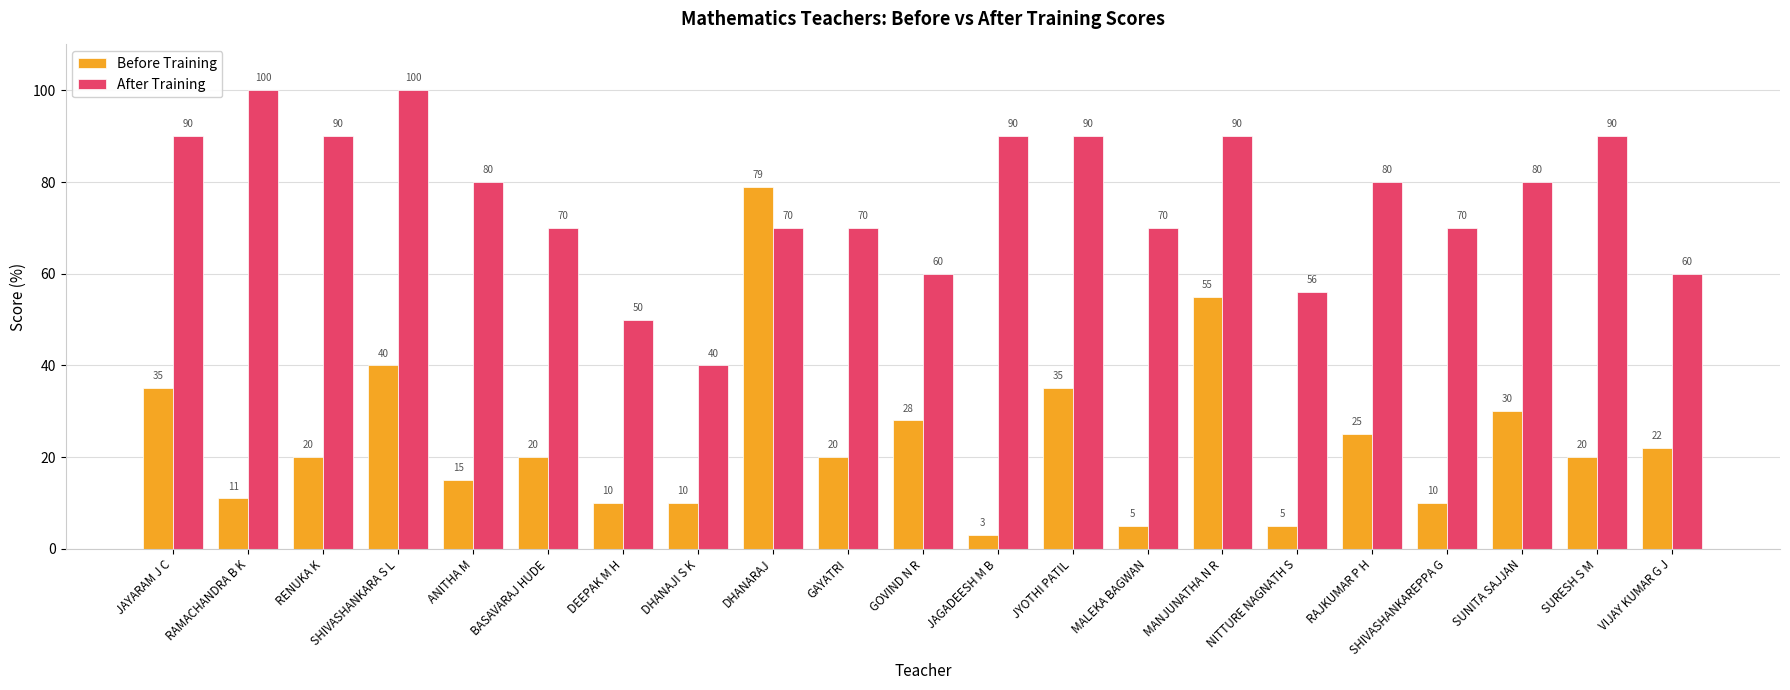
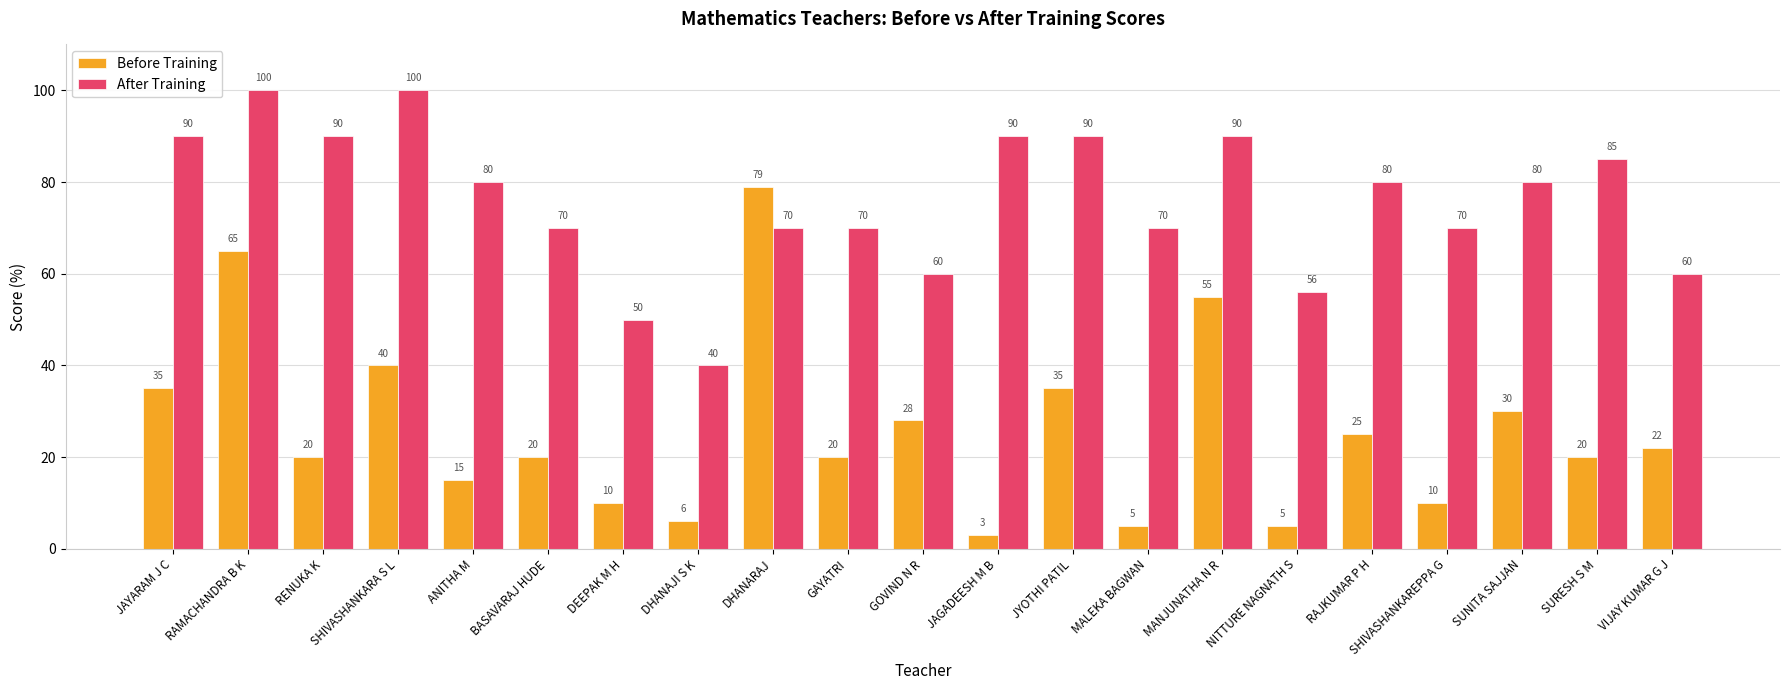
  {
    "Before Training": {
      "JAYARAM J C": 35,
-     "RAMACHANDRA B K": 11,
+     "RAMACHANDRA B K": 65,
      "RENUKA K": 20,
      "SHIVASHANKARA S L": 40,
      "ANITHA M": 15,
      "BASAVARAJ HUDE": 20,
      "DEEPAK M H": 10,
-     "DHANAJI S K": 10,
+     "DHANAJI S K": 6,
      "DHANARAJ": 79,
      "GAYATRI": 20,
      "GOVIND N R": 28,
      "JAGADEESH M B": 3,
      "JYOTHI PATIL": 35,
      "MALEKA BAGWAN": 5,
      "MANJUNATHA N R": 55,
      "NITTURE NAGNATH S": 5,
      "RAJKUMAR P H": 25,
      "SHIVASHANKAREPPA G": 10,
      "SUNITA SAJJAN": 30,
      "SURESH S M": 20,
      "VIJAY KUMAR G J": 22
    },
    "After Training": {
      "JAYARAM J C": 90,
      "RAMACHANDRA B K": 100,
      "RENUKA K": 90,
      "SHIVASHANKARA S L": 100,
      "ANITHA M": 80,
      "BASAVARAJ HUDE": 70,
      "DEEPAK M H": 50,
      "DHANAJI S K": 40,
      "DHANARAJ": 70,
      "GAYATRI": 70,
      "GOVIND N R": 60,
      "JAGADEESH M B": 90,
      "JYOTHI PATIL": 90,
      "MALEKA BAGWAN": 70,
      "MANJUNATHA N R": 90,
      "NITTURE NAGNATH S": 56,
      "RAJKUMAR P H": 80,
      "SHIVASHANKAREPPA G": 70,
      "SUNITA SAJJAN": 80,
-     "SURESH S M": 90,
+     "SURESH S M": 85,
      "VIJAY KUMAR G J": 60
    }
  }
